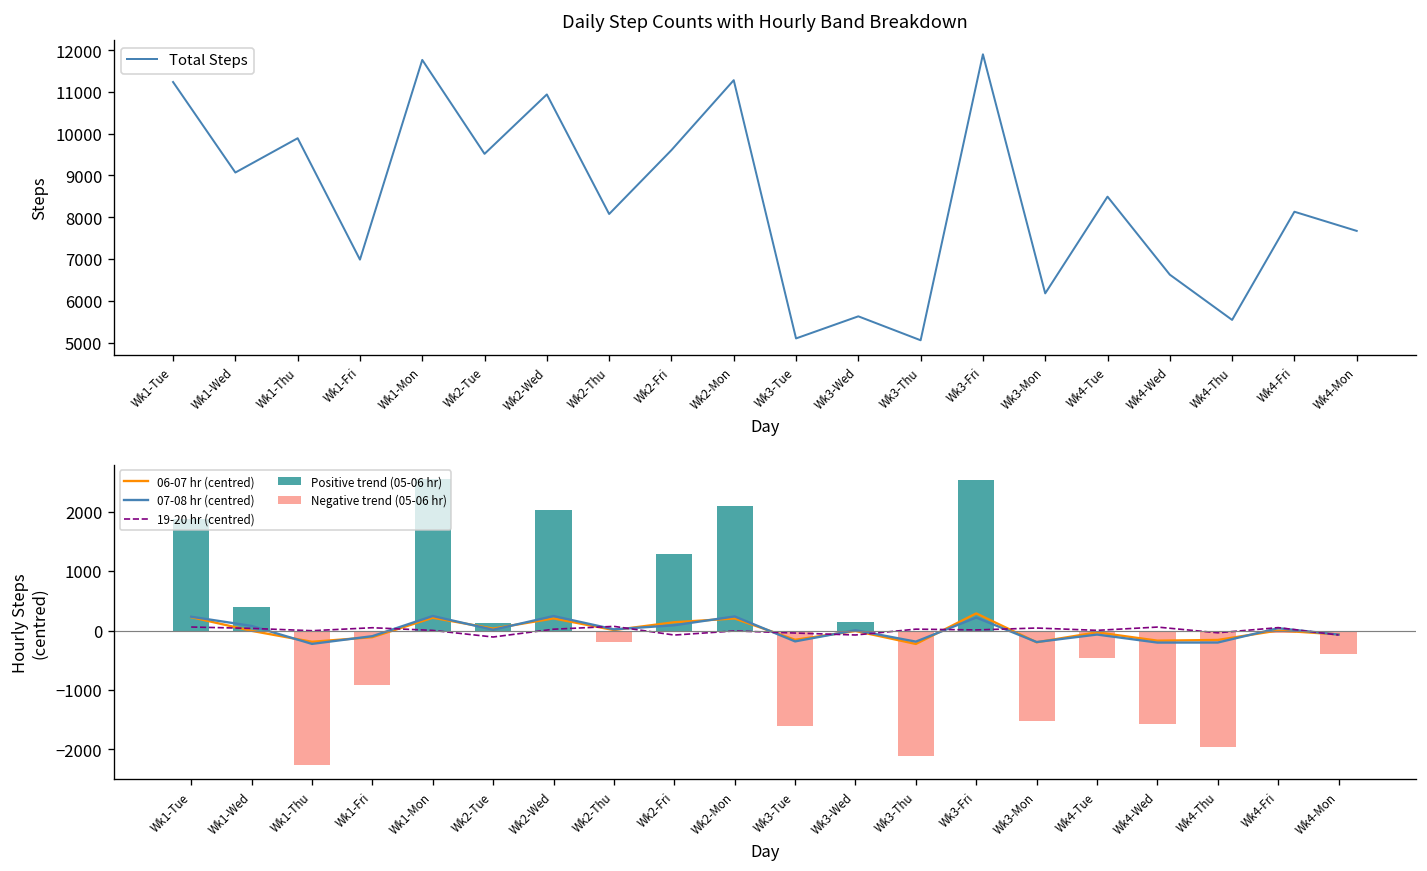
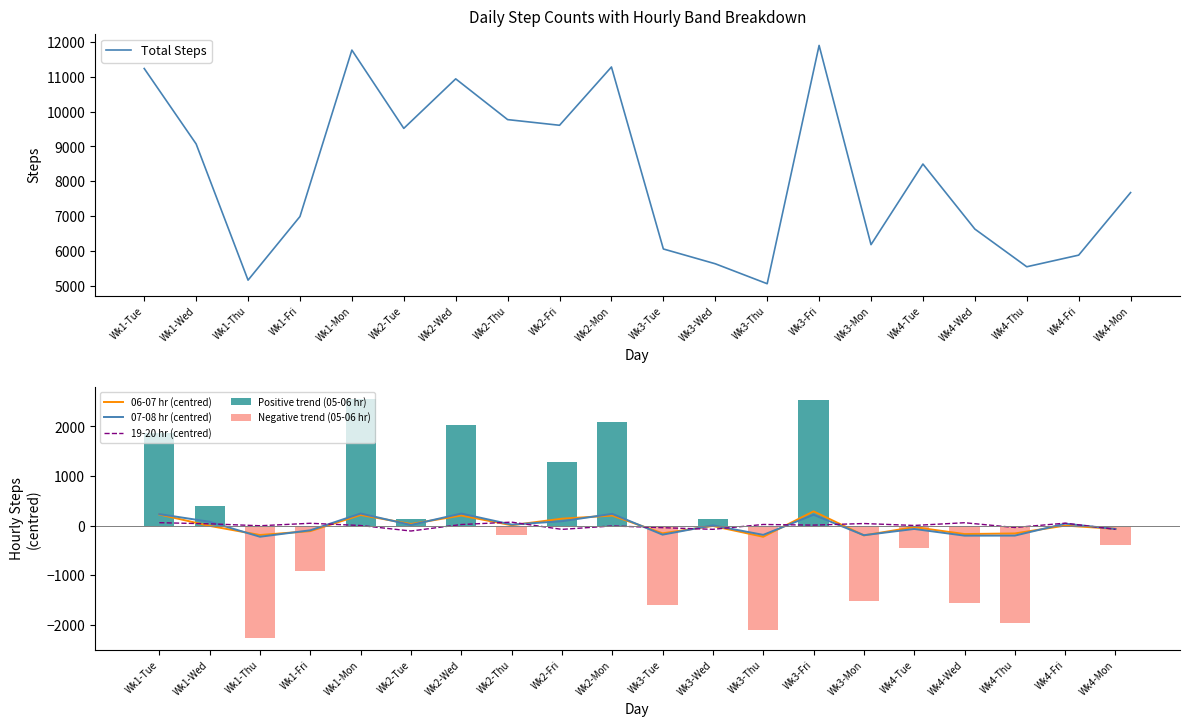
  {
    "Daily Step Counts with Hourly Band Breakdown": {
      "Wk1-Tue": 11200,
      "Wk1-Wed": 9100,
-     "Wk1-Thu": 9900,
+     "Wk1-Thu": 5200,
      "Wk1-Fri": 7000,
      "Wk1-Mon": 11800,
      "Wk2-Tue": 9500,
      "Wk2-Wed": 10900,
-     "Wk2-Thu": 8100,
+     "Wk2-Thu": 9800,
      "Wk2-Fri": 9600,
      "Wk2-Mon": 11300,
-     "Wk3-Tue": 5100,
+     "Wk3-Tue": 6100,
      "Wk3-Wed": 5600,
      "Wk3-Thu": 5100,
      "Wk3-Fri": 11900,
      "Wk3-Mon": 6200,
      "Wk4-Tue": 8500,
      "Wk4-Wed": 6600,
      "Wk4-Thu": 5500,
-     "Wk4-Fri": 8100,
+     "Wk4-Fri": 5900,
      "Wk4-Mon": 7700
    }
  }
